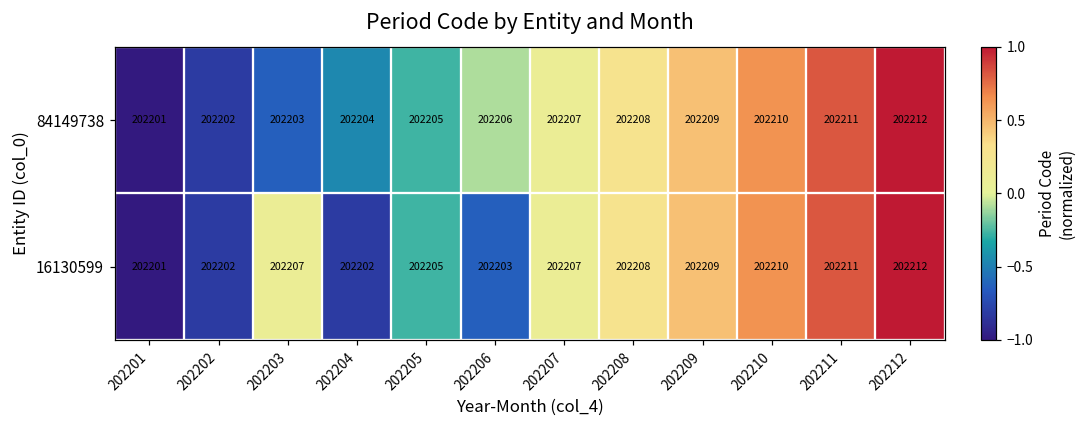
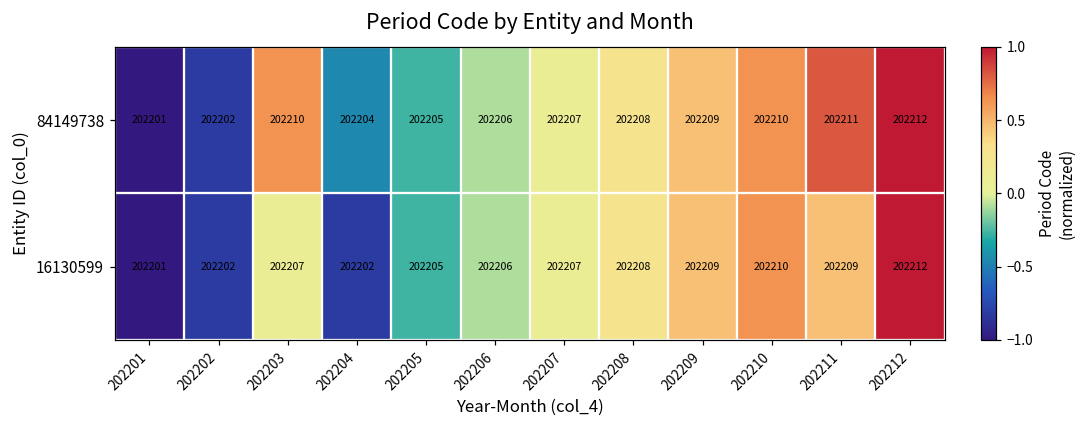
  {
    "84149738": {
      "202201": 202201,
      "202202": 202202,
-     "202203": 202203,
+     "202203": 202210,
      "202204": 202204,
      "202205": 202205,
      "202206": 202206,
      "202207": 202207,
      "202208": 202208,
      "202209": 202209,
      "202210": 202210,
      "202211": 202211,
      "202212": 202212
    },
    "16130599": {
      "202201": 202201,
      "202202": 202202,
      "202203": 202207,
      "202204": 202202,
      "202205": 202205,
-     "202206": 202203,
+     "202206": 202206,
      "202207": 202207,
      "202208": 202208,
      "202209": 202209,
      "202210": 202210,
-     "202211": 202211,
+     "202211": 202209,
      "202212": 202212
    }
  }
